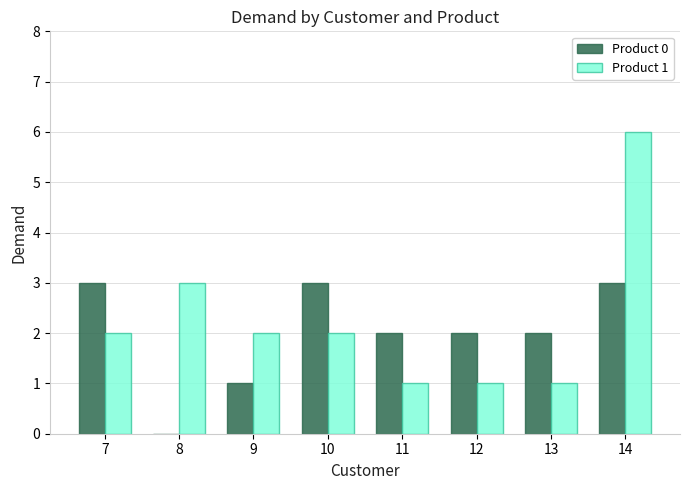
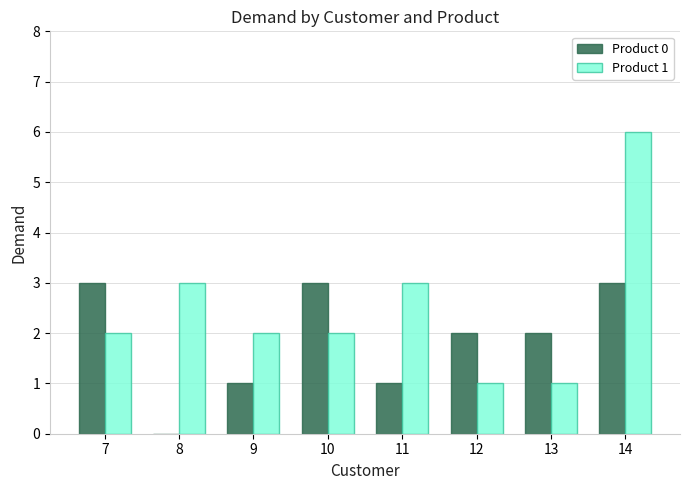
  {
    "Product 0": {
      "7": 3,
      "8": 0,
      "9": 1,
      "10": 3,
-     "11": 2,
+     "11": 1,
      "12": 2,
      "13": 2,
      "14": 3
    },
    "Product 1": {
      "7": 2,
      "8": 3,
      "9": 2,
      "10": 2,
-     "11": 1,
+     "11": 3,
      "12": 1,
      "13": 1,
      "14": 6
    }
  }
